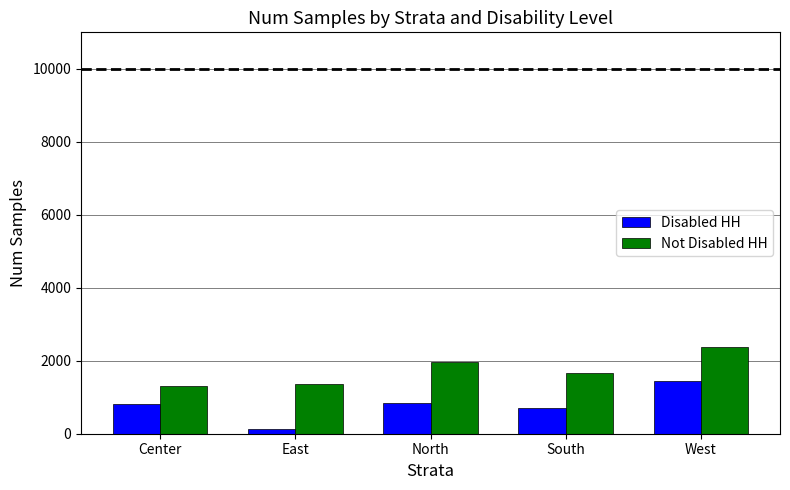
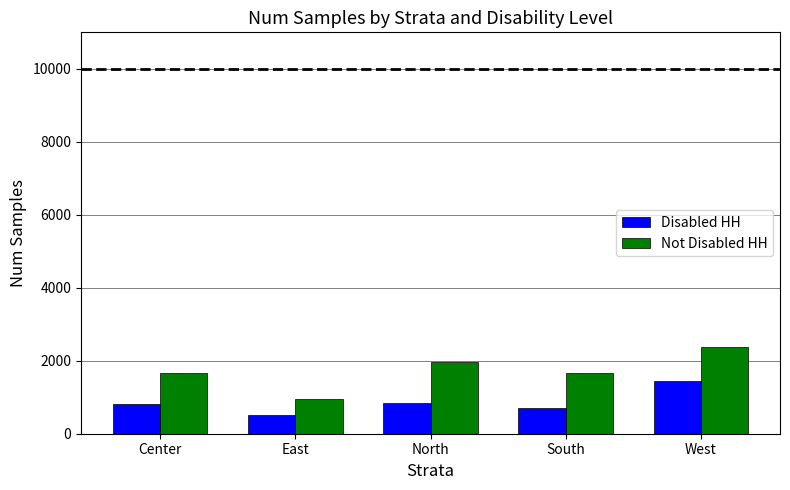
  {
    "Disabled HH": {
      "Center": 800,
-     "East": 100,
+     "East": 500,
      "North": 800,
      "South": 700,
      "West": 1400
    },
    "Not Disabled HH": {
-     "Center": 1300,
-     "East": 1400,
+     "Center": 1700,
+     "East": 900,
      "North": 2000,
      "South": 1700,
      "West": 2400
    }
  }
